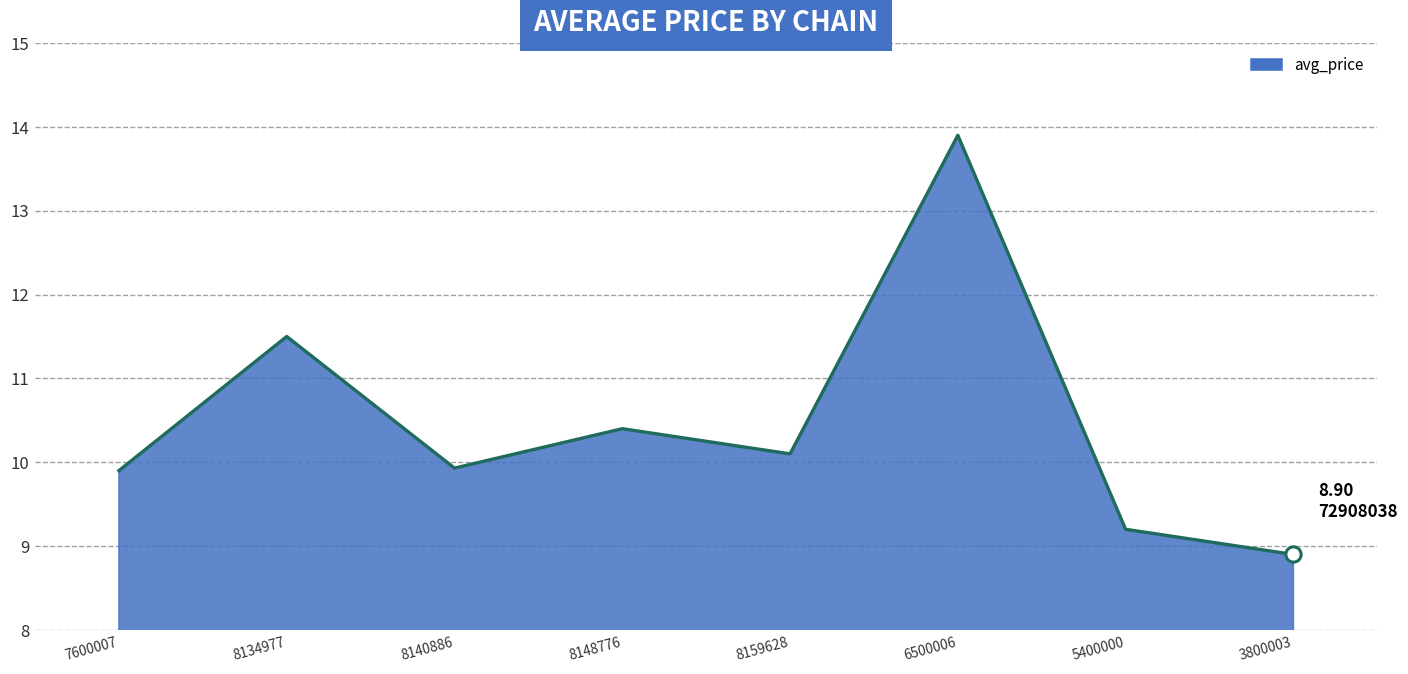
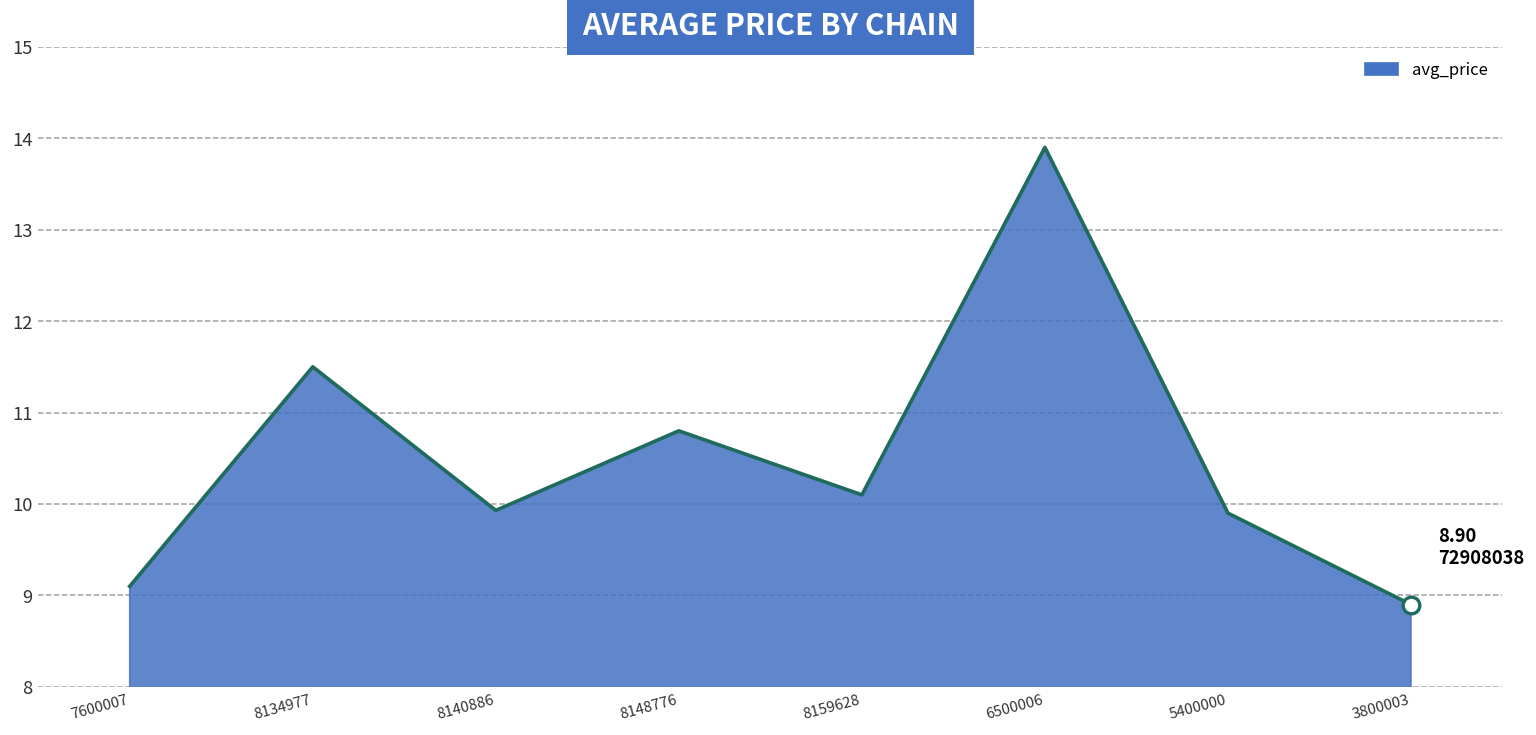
  {
    "avg_price": {
-     "7600007": 9.9,
+     "7600007": 9.1,
      "8134977": 11.5,
      "8140886": 9.9,
-     "8148776": 10.4,
+     "8148776": 10.8,
      "8159628": 10.1,
      "6500006": 13.9,
-     "5400000": 9.2
+     "5400000": 9.9
    }
  }
